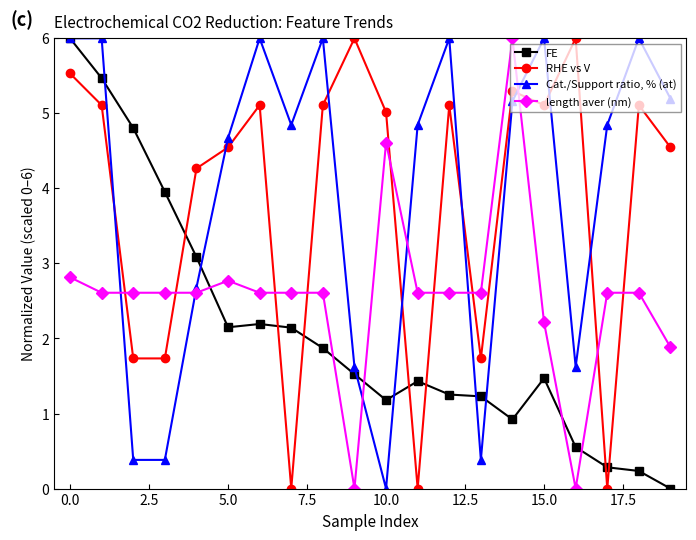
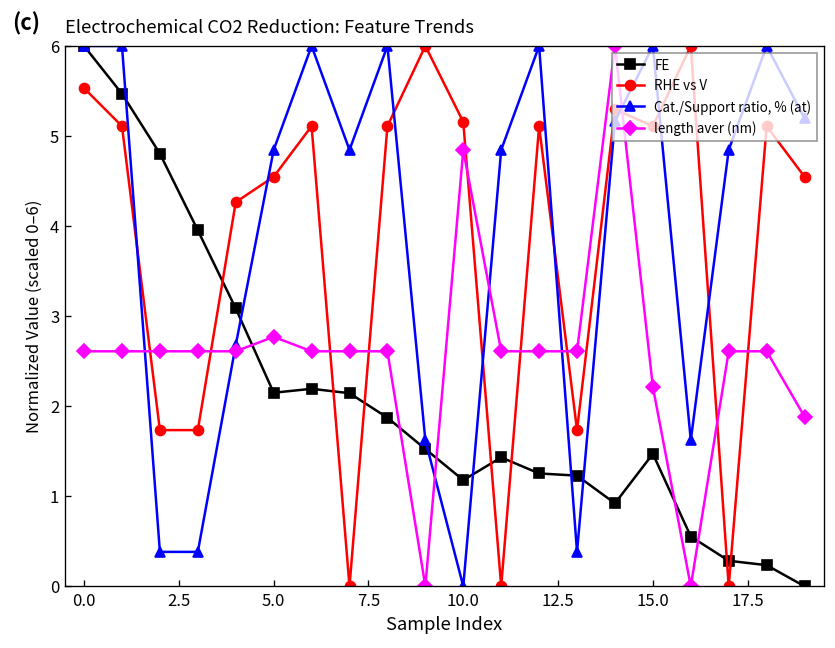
  {
    "FE": {
      "5.0": 2.1,
      "10.0": 1.2,
      "15.0": 1.5
    },
    "RHE vs V": {
      "0.0": 5.5,
      "5.0": 4.5,
-     "10.0": 5.0
+     "10.0": 5.2
    },
    "Cat./Support ratio, % (at)": {
-     "5.0": 4.7,
+     "5.0": 4.8,
      "10.0": 0.0,
      "15.0": 6.0
    },
    "length aver (nm)": {
-     "0.0": 2.8,
+     "0.0": 2.6,
      "5.0": 2.8,
-     "10.0": 4.6,
+     "10.0": 4.8,
      "15.0": 2.2
    }
  }
